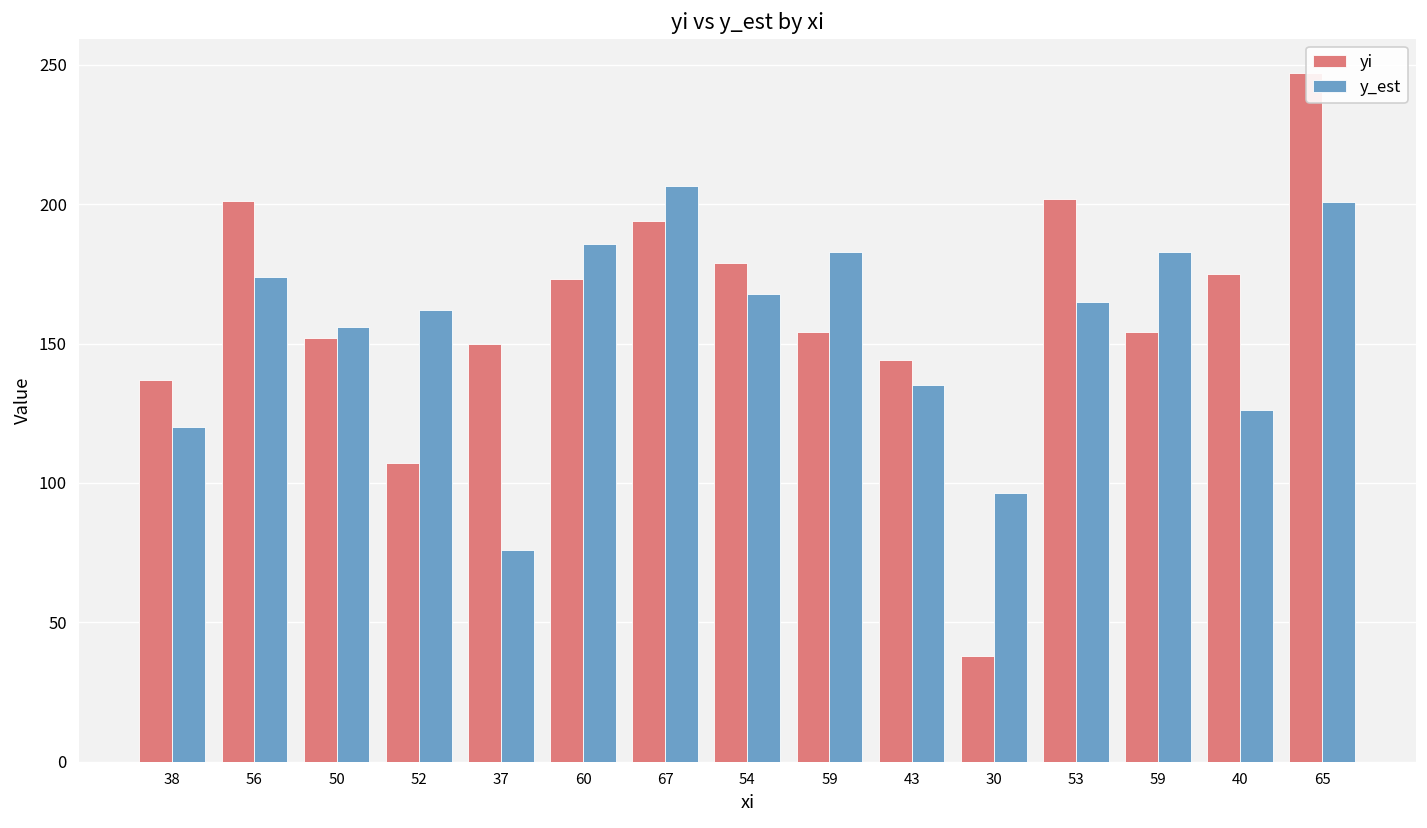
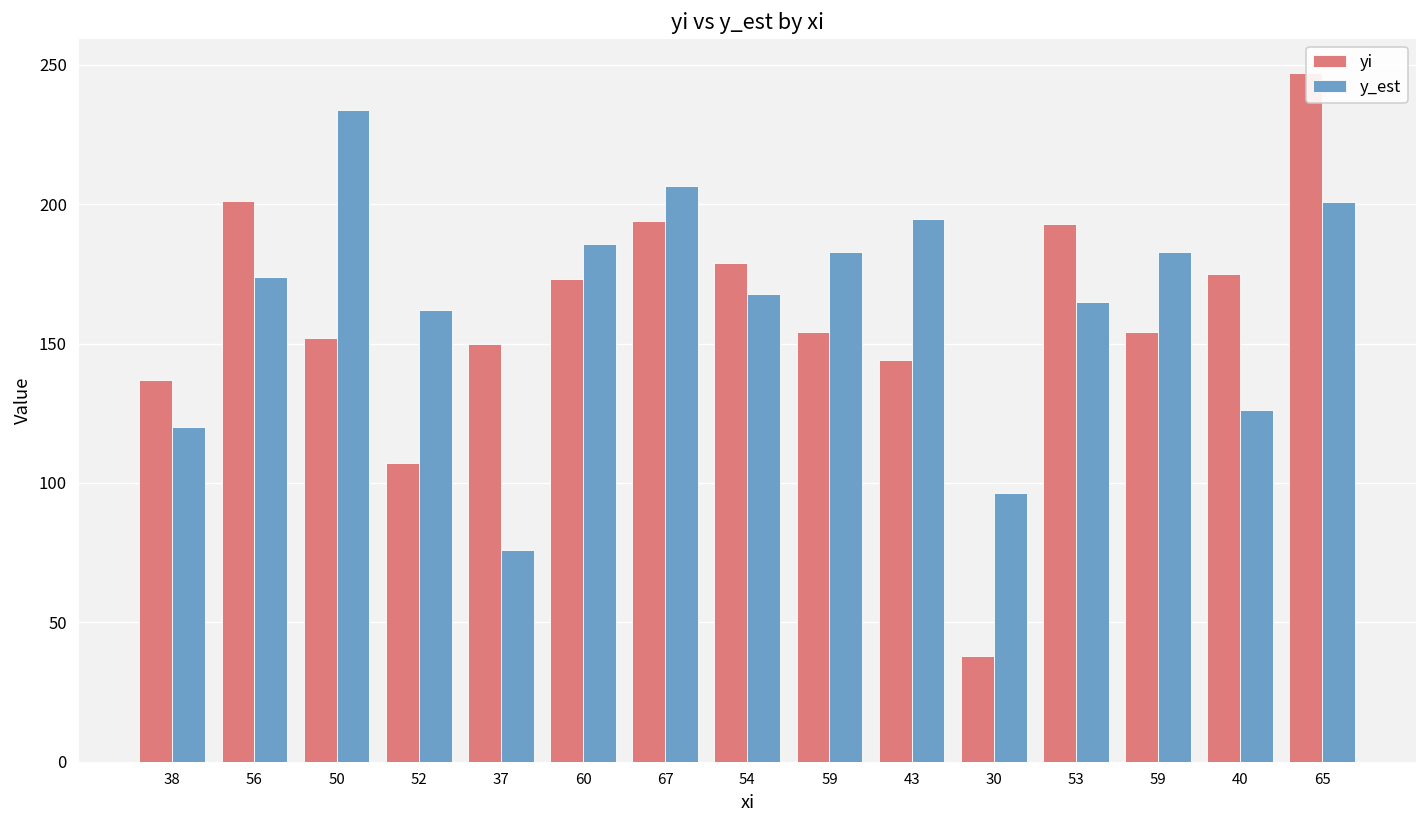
  {
    "yi": {
      "38": 137,
      "56": 201,
      "50": 152,
      "52": 107,
      "37": 150,
      "60": 173,
      "67": 194,
      "54": 179,
      "43": 144,
      "30": 38,
-     "53": 202,
+     "53": 193,
      "40": 175,
      "65": 247
    },
    "y_est": {
      "38": 120,
      "56": 174,
-     "50": 156,
+     "50": 234,
      "52": 162,
      "37": 76,
      "60": 186,
      "67": 207,
      "54": 168,
-     "43": 135,
+     "43": 195,
      "30": 96,
      "53": 165,
      "40": 126,
      "65": 201
    }
  }
